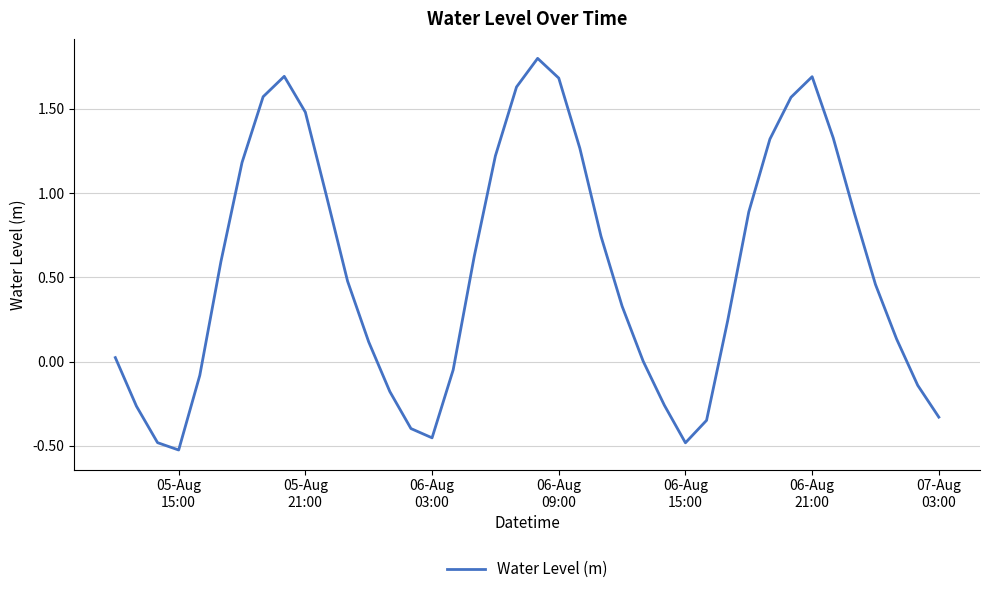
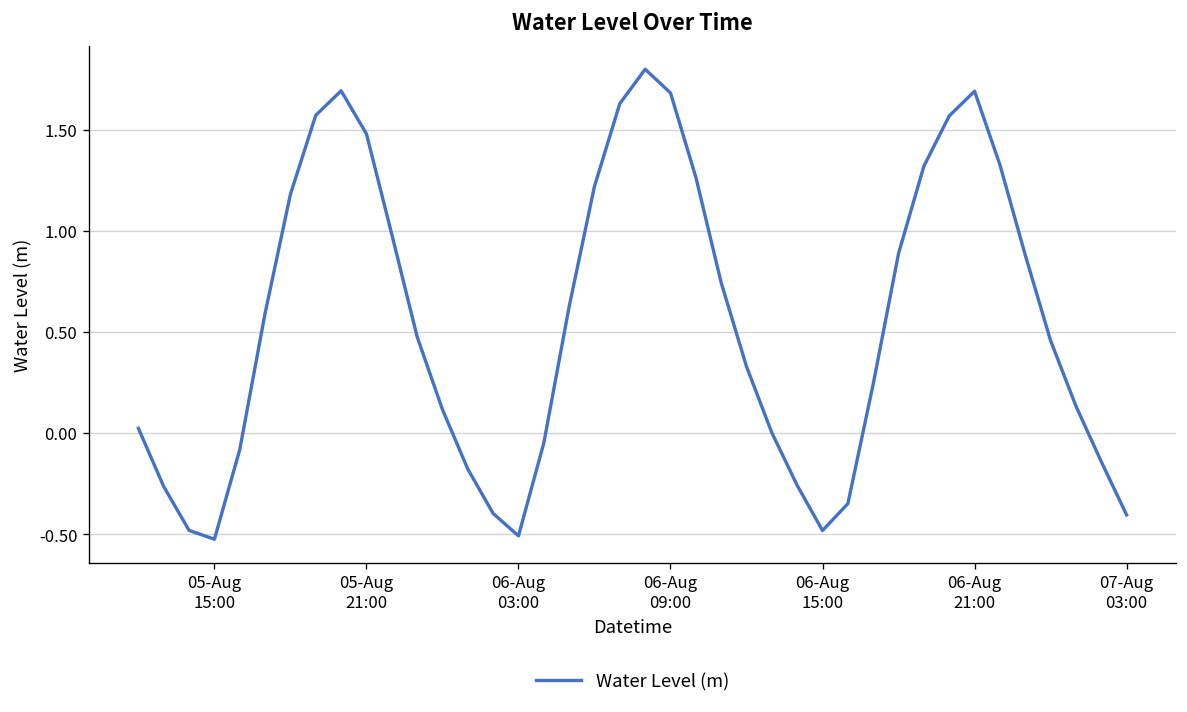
  {
    "05-Aug 15:00": -0.53,
    "05-Aug 21:00": 1.48,
-   "06-Aug 03:00": -0.45,
+   "06-Aug 03:00": -0.51,
    "06-Aug 09:00": 1.68,
    "06-Aug 15:00": -0.48,
    "06-Aug 21:00": 1.69,
-   "07-Aug 03:00": -0.33
+   "07-Aug 03:00": -0.40
  }
